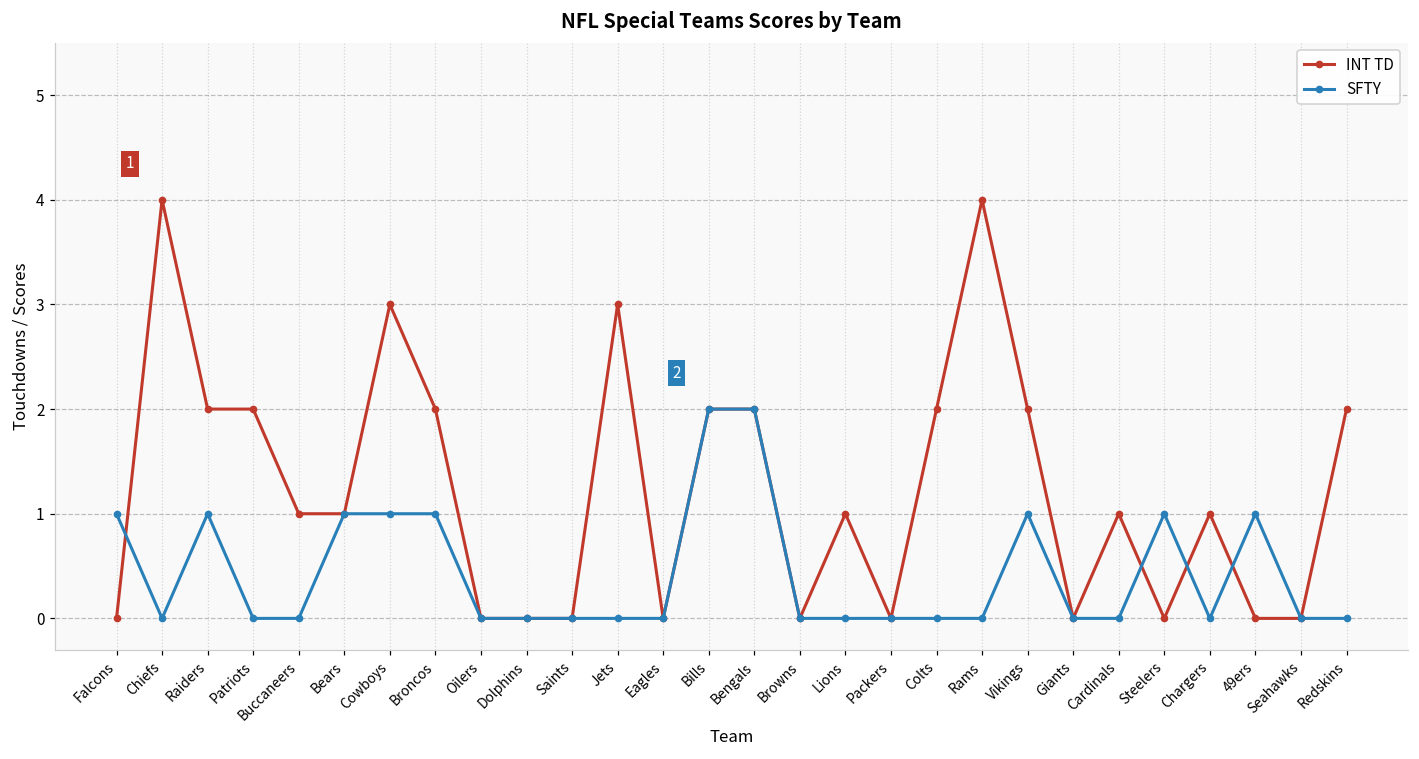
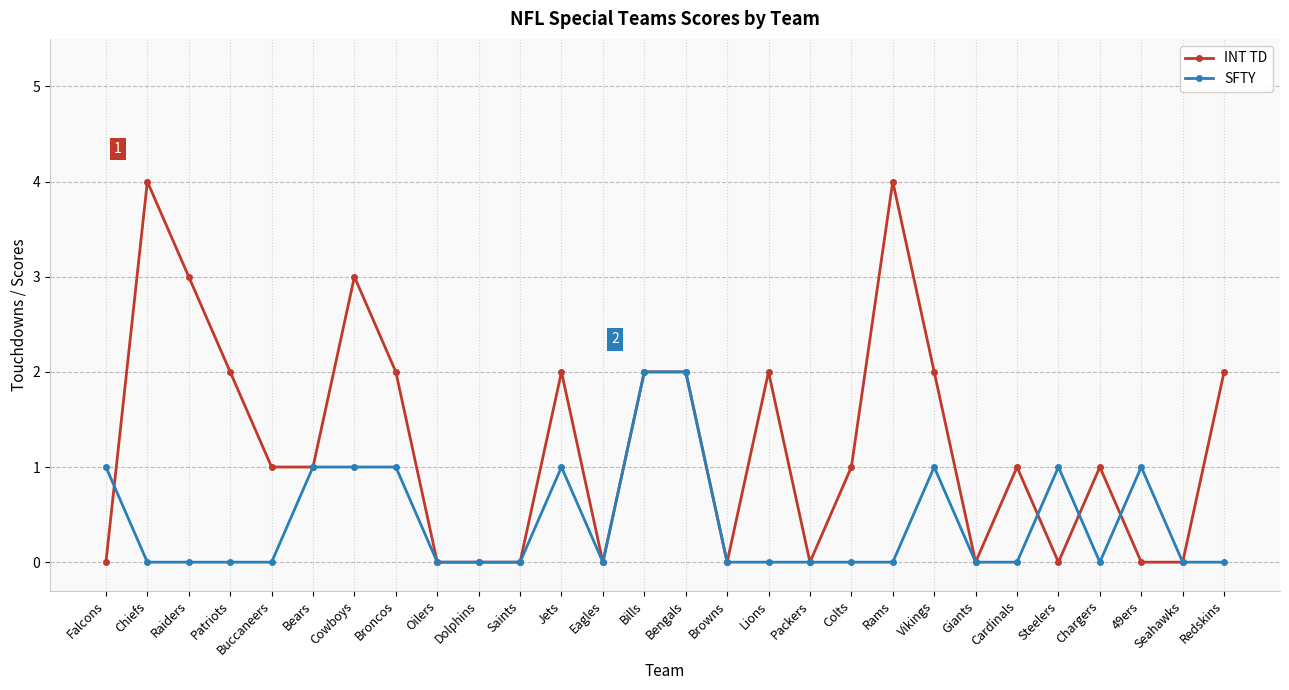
  {
    "INT TD": {
      "Falcons": 0,
      "Chiefs": 4,
-     "Raiders": 2,
+     "Raiders": 3,
      "Patriots": 2,
      "Buccaneers": 1,
      "Cowboys": 3,
      "Broncos": 2,
-     "Jets": 3,
-     "Lions": 1,
-     "Colts": 2,
+     "Jets": 2,
+     "Lions": 2,
+     "Colts": 1,
      "Rams": 4,
      "Vikings": 2,
      "Cardinals": 1,
      "Steelers": 0,
      "Chargers": 1,
      "49ers": 0,
      "Redskins": 2
    },
    "SFTY": {
      "Falcons": 1,
      "Chiefs": 0,
-     "Raiders": 1,
+     "Raiders": 0,
      "Patriots": 0,
      "Buccaneers": 0,
      "Cowboys": 1,
      "Broncos": 1,
-     "Jets": 0,
+     "Jets": 1,
      "Lions": 0,
      "Colts": 0,
      "Rams": 0,
      "Vikings": 1,
      "Cardinals": 0,
      "Steelers": 1,
      "Chargers": 0,
      "49ers": 1,
      "Redskins": 0
    }
  }
